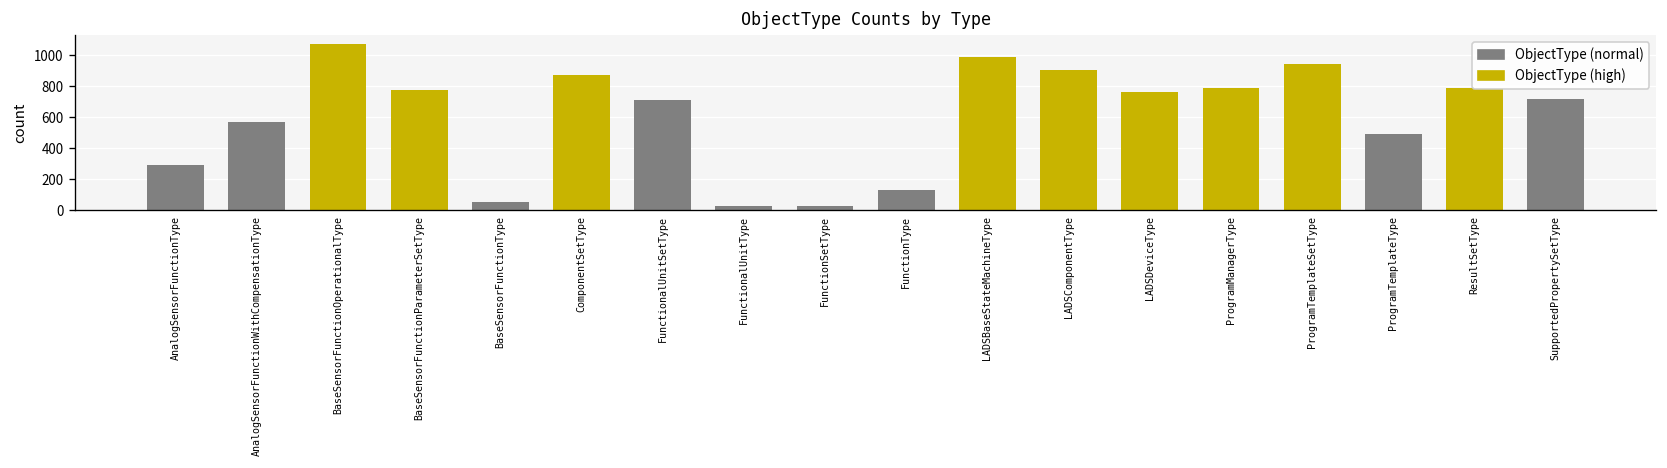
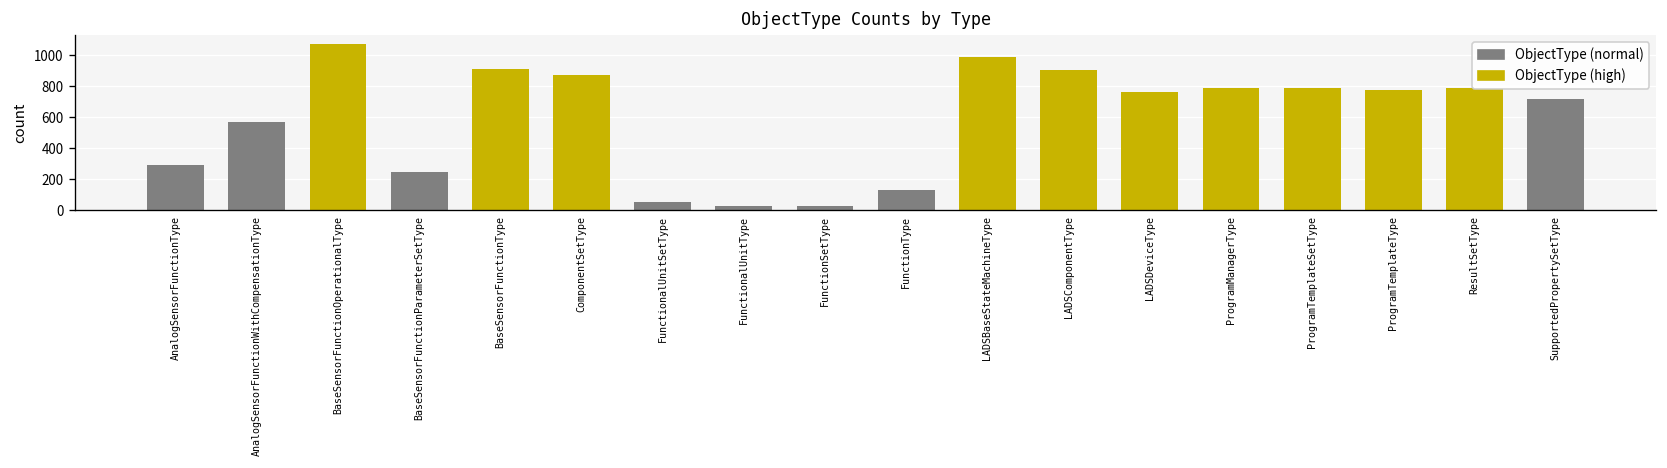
  {
    "AnalogSensorFunctionType": 290,
    "AnalogSensorFunctionWithCompensationType": 570,
    "BaseSensorFunctionOperationalType": 1080,
-   "BaseSensorFunctionParameterSetType": 780,
-   "BaseSensorFunctionType": 50,
+   "BaseSensorFunctionParameterSetType": 240,
+   "BaseSensorFunctionType": 910,
    "ComponentSetType": 880,
-   "FunctionalUnitSetType": 710,
+   "FunctionalUnitSetType": 50,
    "FunctionalUnitType": 30,
    "FunctionSetType": 30,
    "FunctionType": 130,
    "LADSBaseStateMachineType": 990,
    "LADSComponentType": 910,
    "LADSDeviceType": 770,
    "ProgramManagerType": 790,
-   "ProgramTemplateSetType": 940,
-   "ProgramTemplateType": 490,
+   "ProgramTemplateSetType": 790,
+   "ProgramTemplateType": 780,
    "ResultSetType": 790,
    "SupportedPropertySetType": 720
  }
